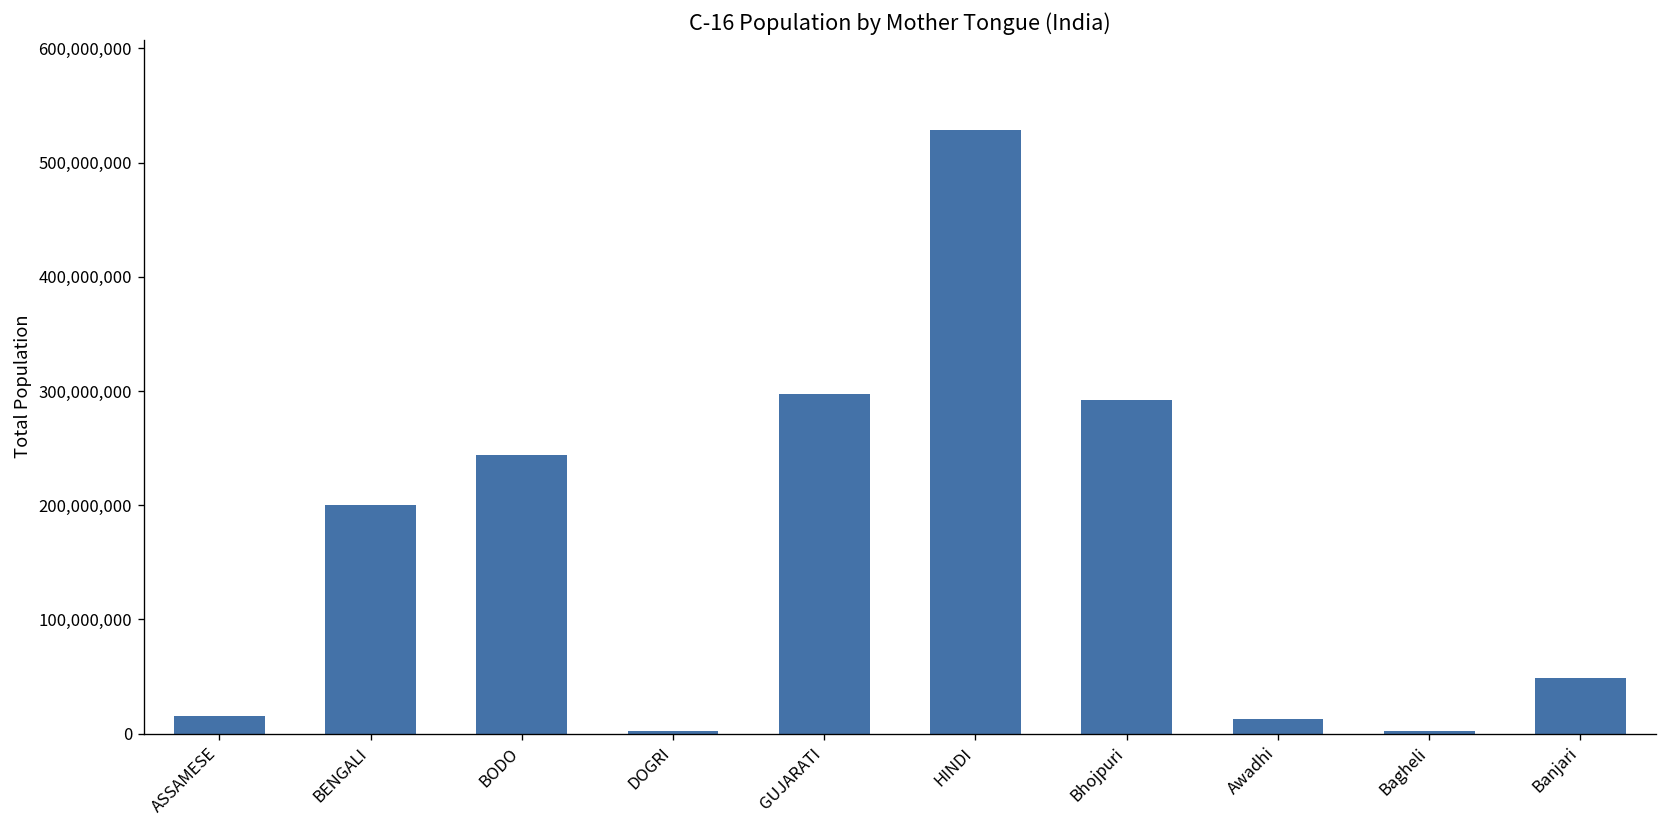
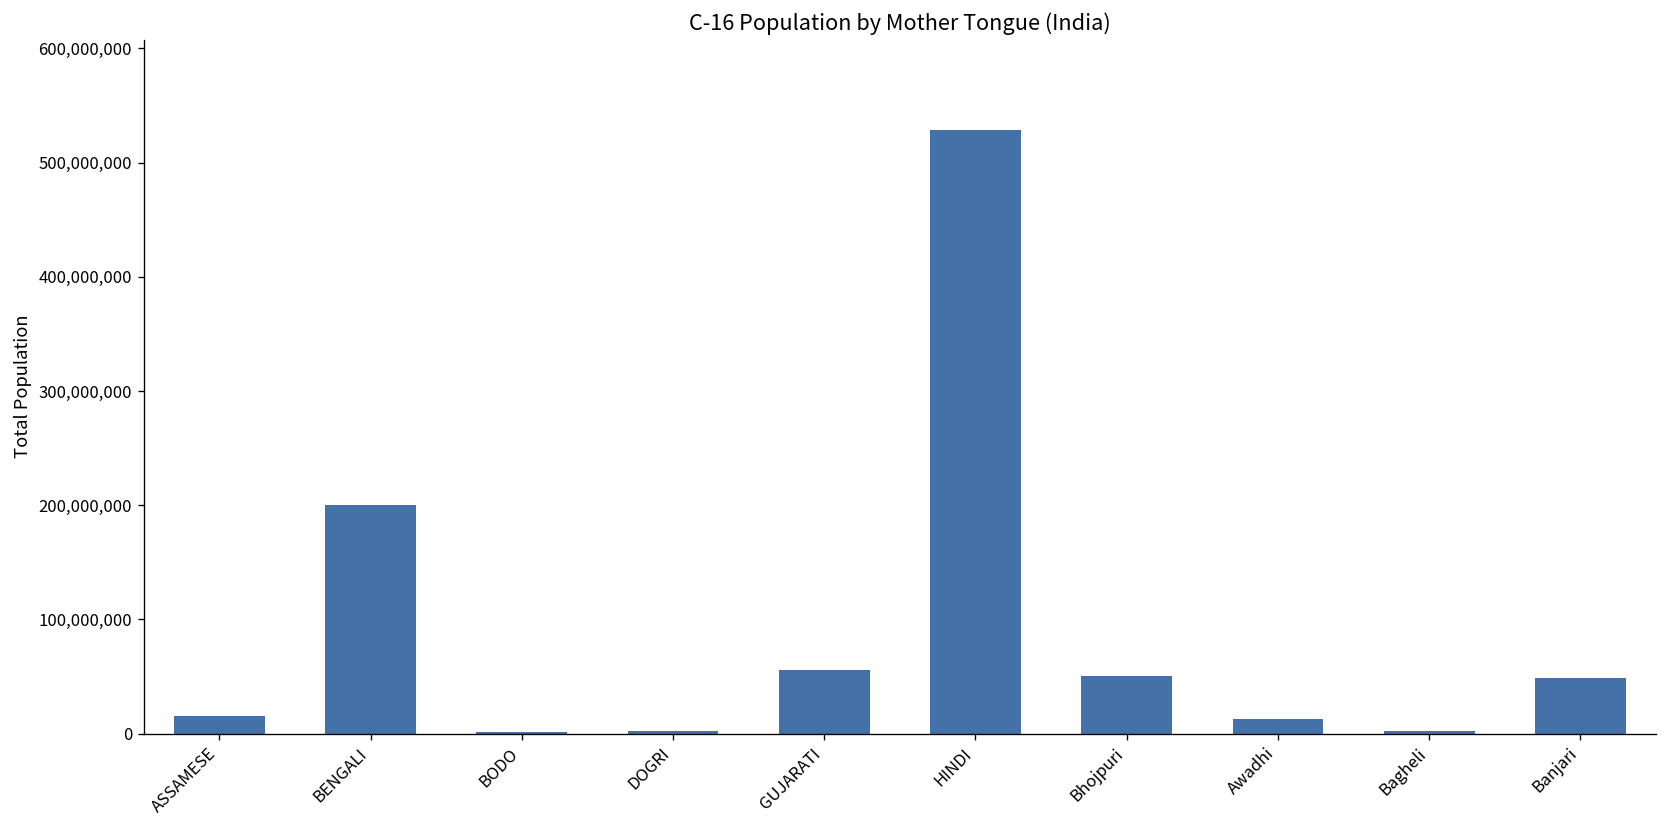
  {
    "ASSAMESE": "20,000,000",
    "BENGALI": "200,000,000",
-   "BODO": "240,000,000",
-   "GUJARATI": "300,000,000",
+   "BODO": "0",
+   "GUJARATI": "60,000,000",
    "HINDI": "530,000,000",
-   "Bhojpuri": "290,000,000",
+   "Bhojpuri": "50,000,000",
    "Awadhi": "10,000,000",
    "Bagheli": "0",
    "Banjari": "50,000,000"
  }
